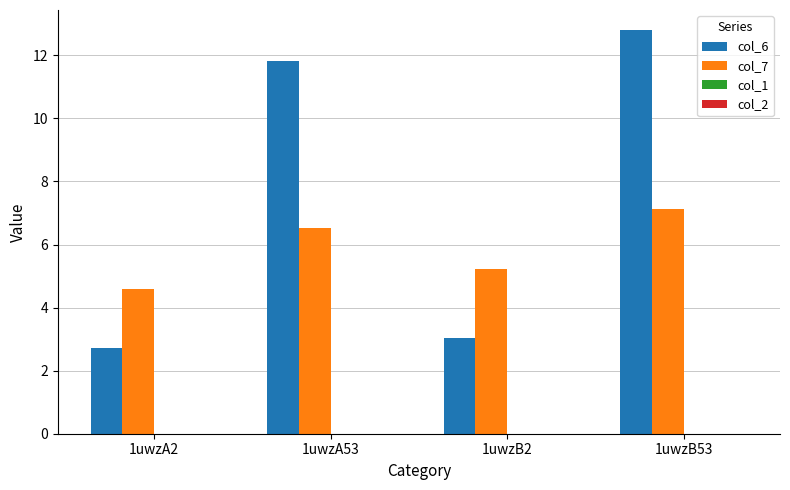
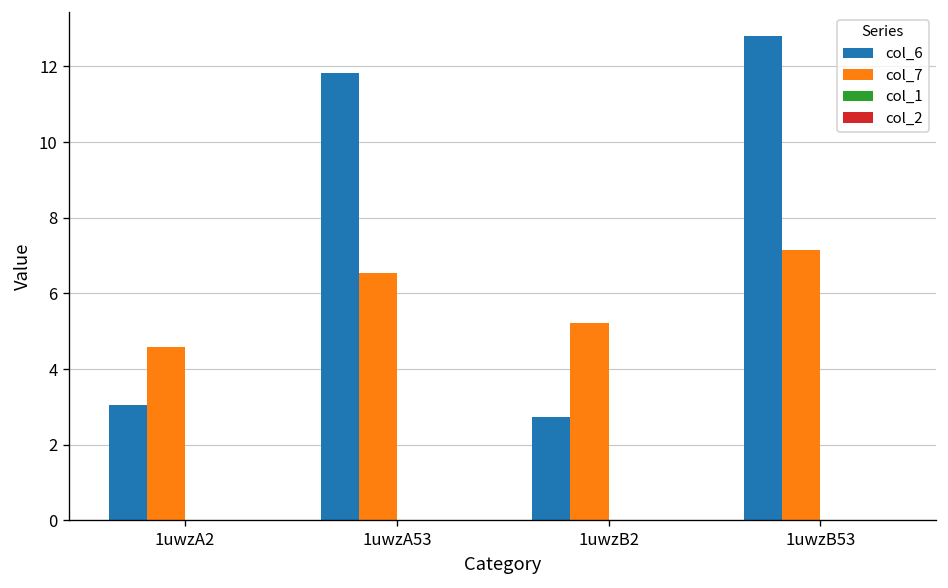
  {
    "col_6": {
-     "1uwzA2": 2.7,
+     "1uwzA2": 3.1,
      "1uwzA53": 11.8,
-     "1uwzB2": 3.0,
+     "1uwzB2": 2.7,
      "1uwzB53": 12.8
    },
    "col_7": {
      "1uwzA2": 4.6,
      "1uwzA53": 6.5,
      "1uwzB2": 5.2,
      "1uwzB53": 7.1
    },
    "col_1": {
      "1uwzA2": 0.0,
      "1uwzA53": 0.0,
      "1uwzB2": 0.0,
      "1uwzB53": 0.0
    },
    "col_2": {
      "1uwzA2": 0.0,
      "1uwzA53": 0.0,
      "1uwzB2": 0.0,
      "1uwzB53": 0.0
    }
  }
